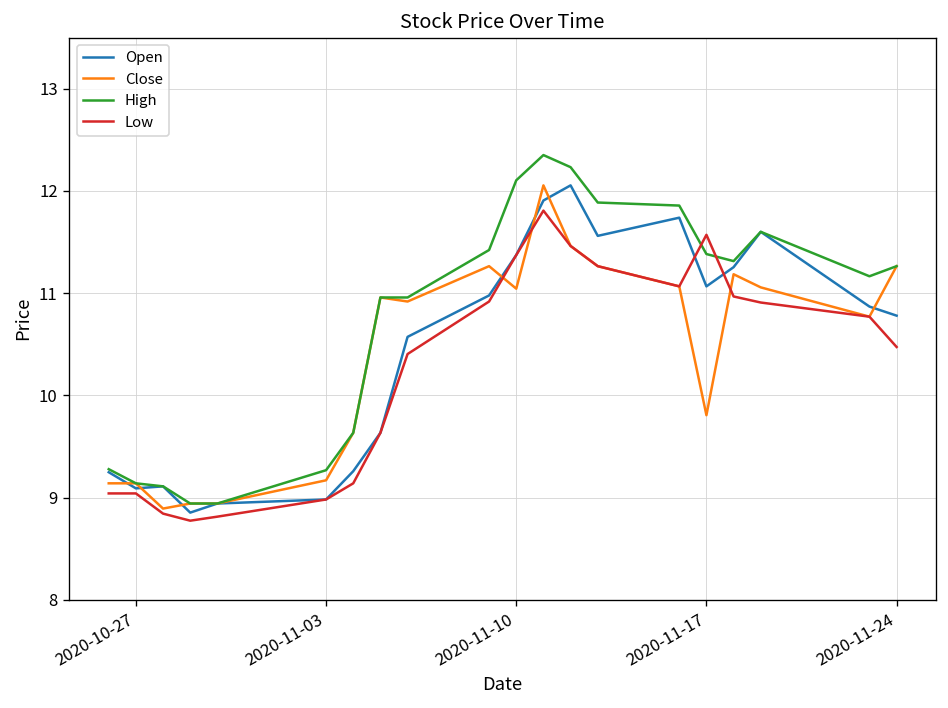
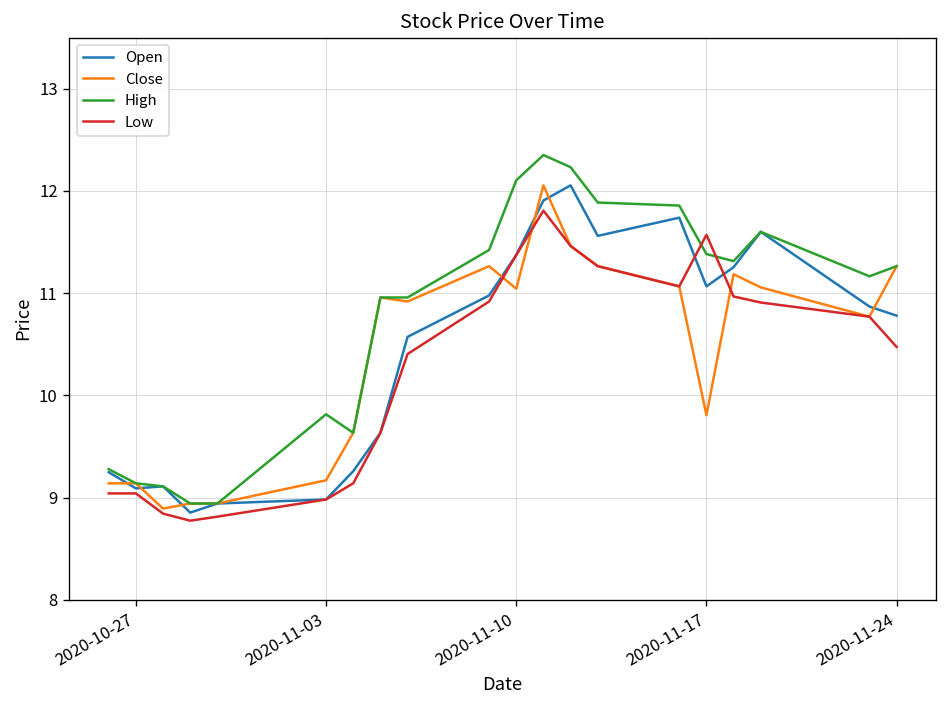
  {
    "Open": {
      "2020-10-27": 9.1,
      "2020-11-17": 11.1,
      "2020-11-24": 10.8
    },
    "Close": {
      "2020-11-03": 9.2,
      "2020-11-10": 11.0,
      "2020-11-17": 9.8
    },
    "High": {
-     "2020-11-03": 9.3,
+     "2020-11-03": 9.8,
      "2020-11-10": 12.1,
      "2020-11-17": 11.4
    },
    "Low": {
      "2020-10-27": 9.0,
      "2020-11-17": 11.6,
      "2020-11-24": 10.5
    }
  }
